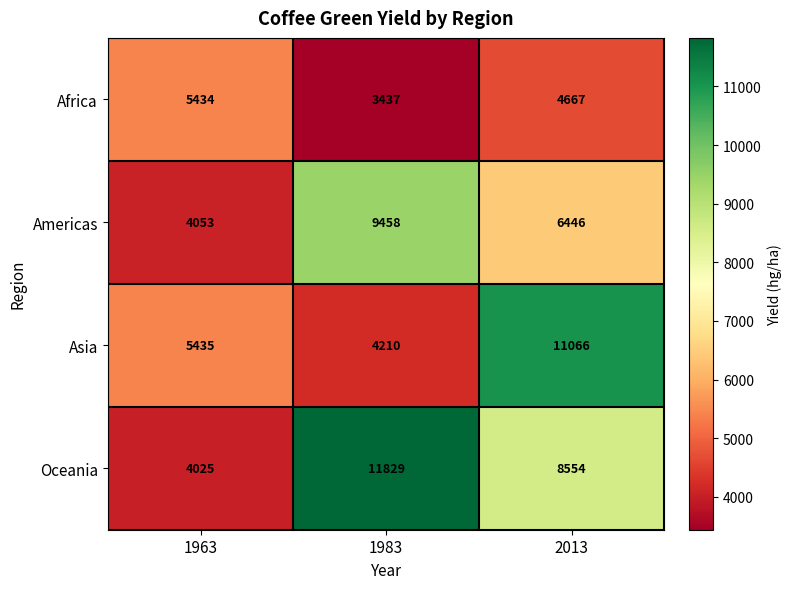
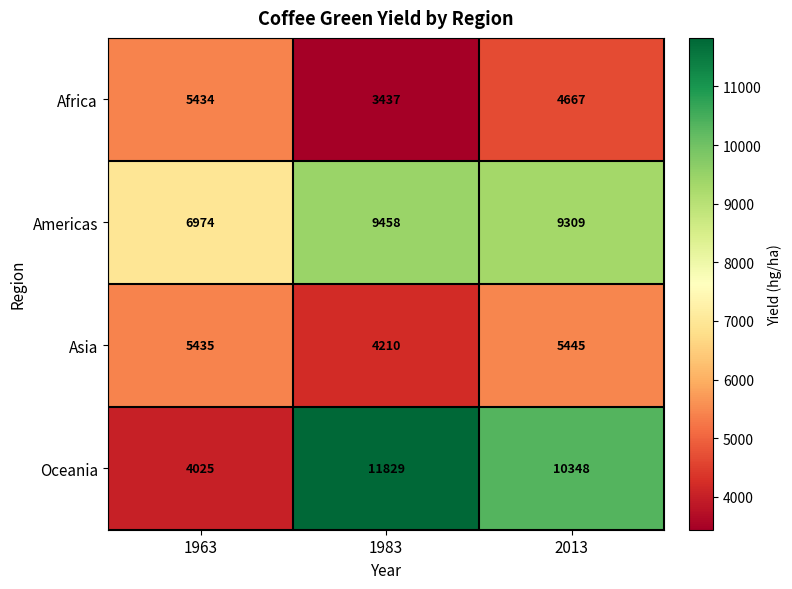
  {
    "Africa": {
      "1963": 5434,
      "1983": 3437,
      "2013": 4667
    },
    "Americas": {
-     "1963": 4053,
+     "1963": 6974,
      "1983": 9458,
-     "2013": 6446
+     "2013": 9309
    },
    "Asia": {
      "1963": 5435,
      "1983": 4210,
-     "2013": 11066
+     "2013": 5445
    },
    "Oceania": {
      "1963": 4025,
      "1983": 11829,
-     "2013": 8554
+     "2013": 10348
    }
  }
